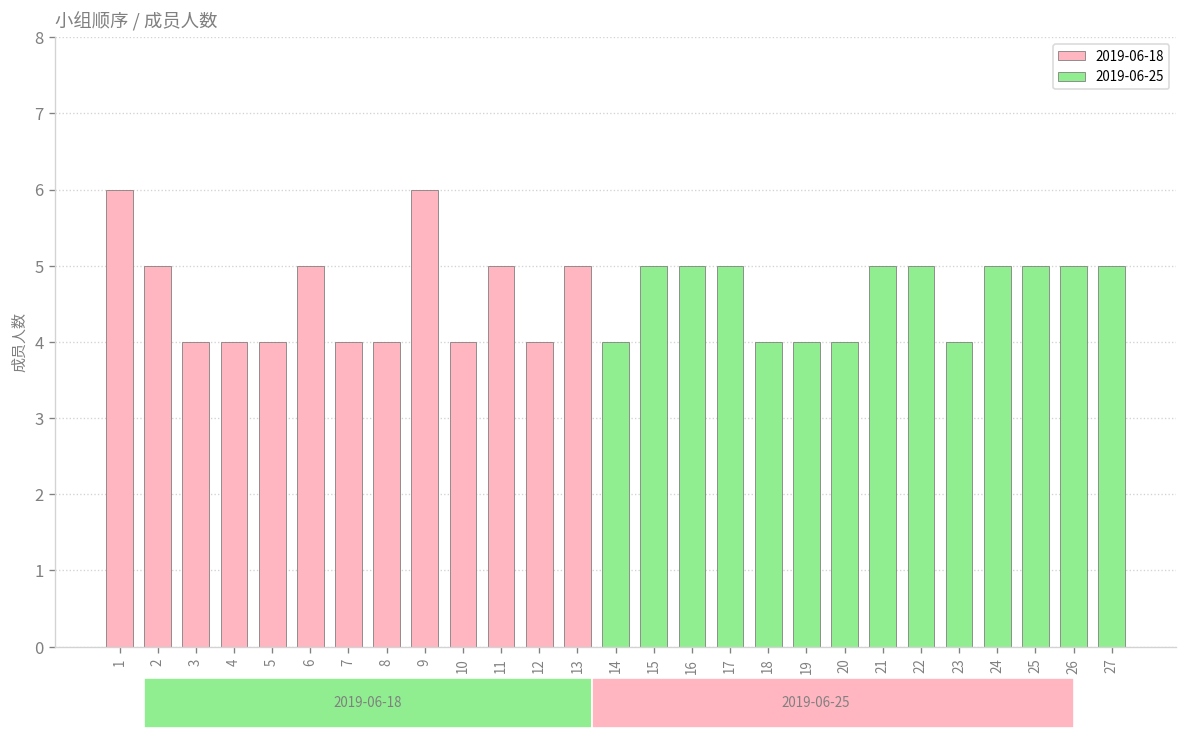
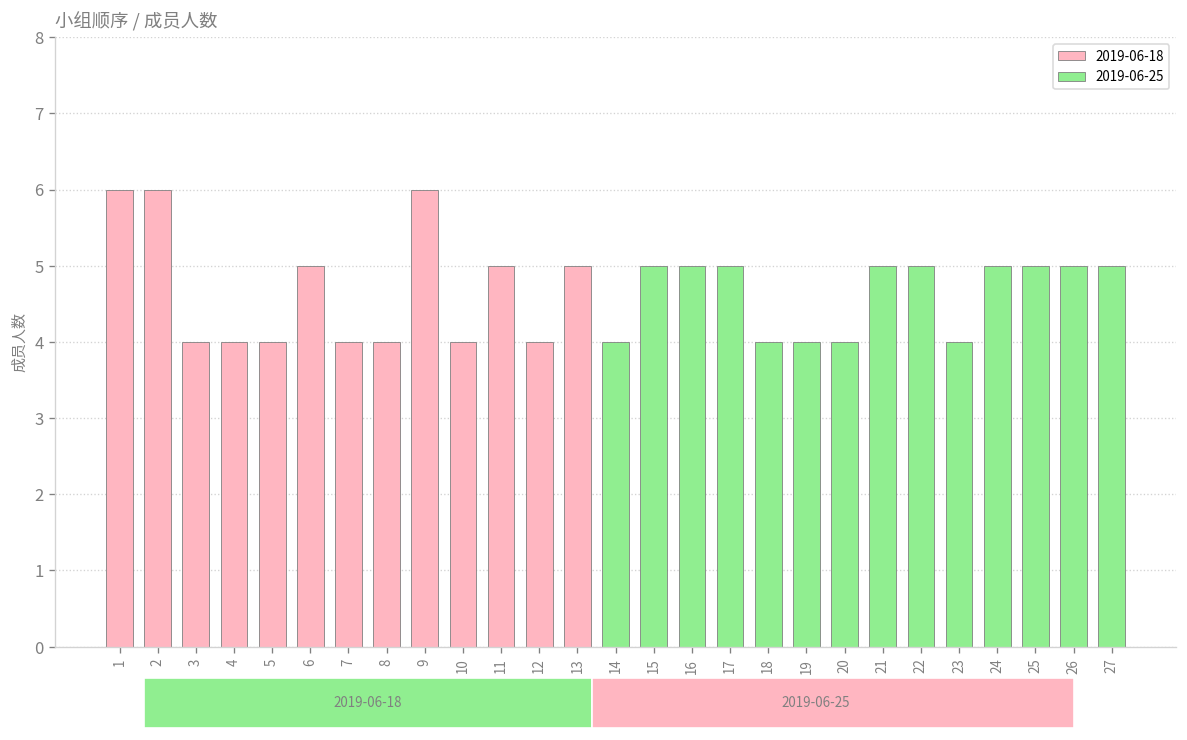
  {
    "2019-06-18": {
      "1": 6,
-     "2": 5,
+     "2": 6,
      "3": 4,
      "4": 4,
      "5": 4,
      "6": 5,
      "7": 4,
      "8": 4,
      "9": 6,
      "10": 4,
      "11": 5,
      "12": 4,
      "13": 5
    },
    "2019-06-25": {
      "14": 4,
      "15": 5,
      "16": 5,
      "17": 5,
      "18": 4,
      "19": 4,
      "20": 4,
      "21": 5,
      "22": 5,
      "23": 4,
      "24": 5,
      "25": 5,
      "26": 5,
      "27": 5
    }
  }
